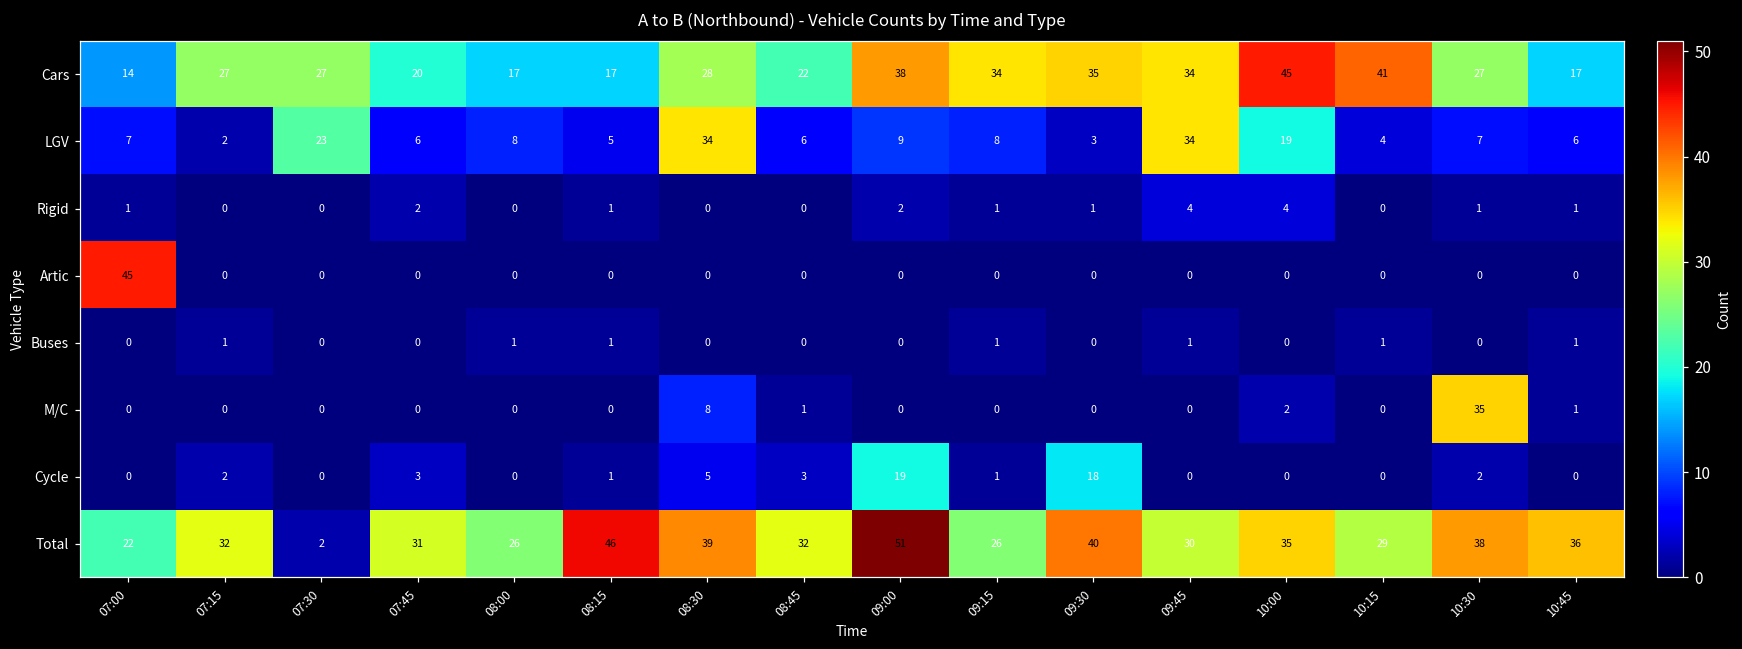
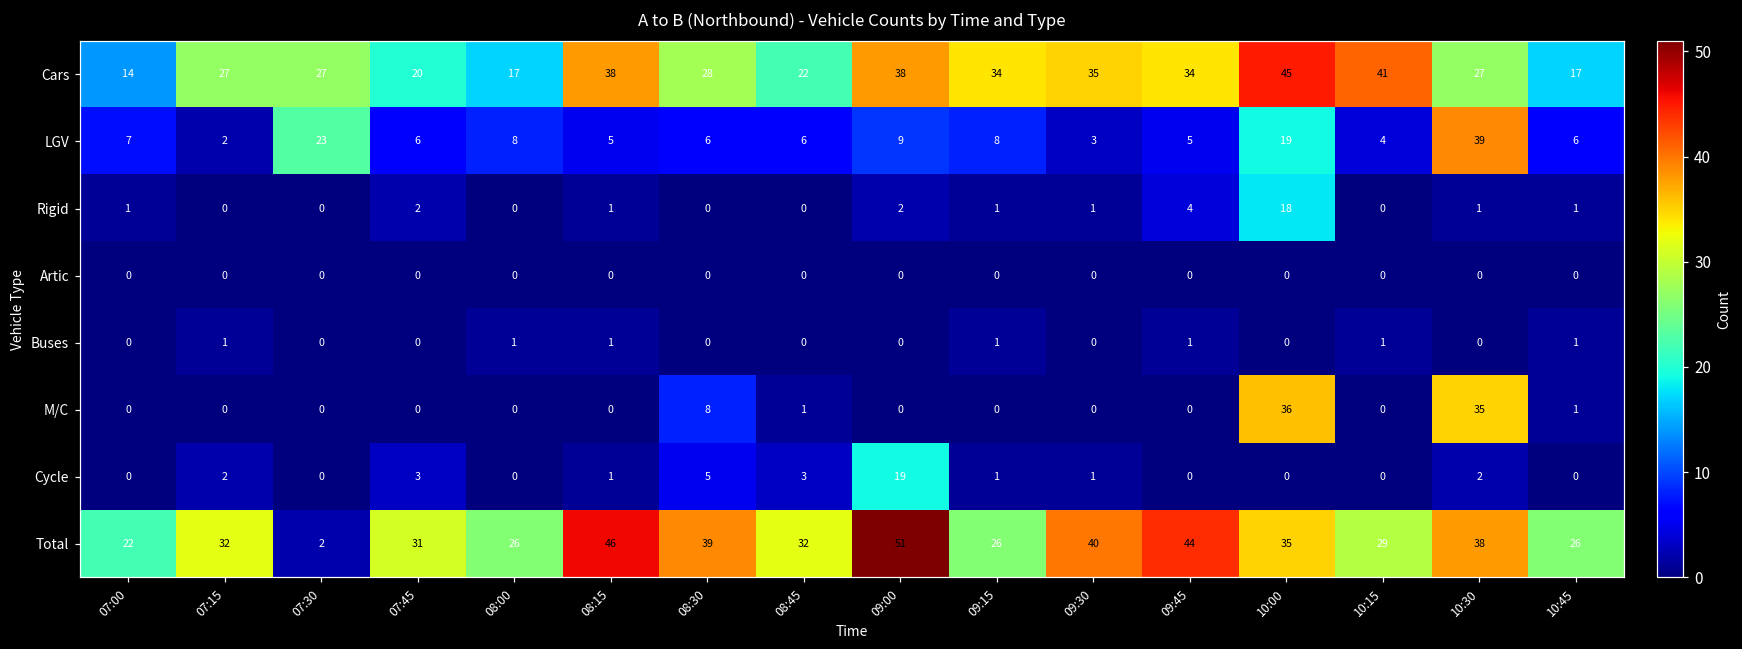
  {
    "Cars": {
      "07:00": 14,
      "07:15": 27,
      "07:30": 27,
      "07:45": 20,
      "08:00": 17,
-     "08:15": 17,
+     "08:15": 38,
      "08:30": 28,
      "08:45": 22,
      "09:00": 38,
      "09:15": 34,
      "09:30": 35,
      "09:45": 34,
      "10:00": 45,
      "10:15": 41,
      "10:30": 27,
      "10:45": 17
    },
    "LGV": {
      "07:00": 7,
      "07:15": 2,
      "07:30": 23,
      "07:45": 6,
      "08:00": 8,
      "08:15": 5,
-     "08:30": 34,
+     "08:30": 6,
      "08:45": 6,
      "09:00": 9,
      "09:15": 8,
      "09:30": 3,
-     "09:45": 34,
+     "09:45": 5,
      "10:00": 19,
      "10:15": 4,
-     "10:30": 7,
+     "10:30": 39,
      "10:45": 6
    },
    "Rigid": {
      "07:00": 1,
      "07:15": 0,
      "07:30": 0,
      "07:45": 2,
      "08:00": 0,
      "08:15": 1,
      "08:30": 0,
      "08:45": 0,
      "09:00": 2,
      "09:15": 1,
      "09:30": 1,
      "09:45": 4,
-     "10:00": 4,
+     "10:00": 18,
      "10:15": 0,
      "10:30": 1,
      "10:45": 1
    },
    "Artic": {
-     "07:00": 45,
+     "07:00": 0,
      "07:15": 0,
      "07:30": 0,
      "07:45": 0,
      "08:00": 0,
      "08:15": 0,
      "08:30": 0,
      "08:45": 0,
      "09:00": 0,
      "09:15": 0,
      "09:30": 0,
      "09:45": 0,
      "10:00": 0,
      "10:15": 0,
      "10:30": 0,
      "10:45": 0
    },
    "Buses": {
      "07:00": 0,
      "07:15": 1,
      "07:30": 0,
      "07:45": 0,
      "08:00": 1,
      "08:15": 1,
      "08:30": 0,
      "08:45": 0,
      "09:00": 0,
      "09:15": 1,
      "09:30": 0,
      "09:45": 1,
      "10:00": 0,
      "10:15": 1,
      "10:30": 0,
      "10:45": 1
    },
    "M/C": {
      "07:00": 0,
      "07:15": 0,
      "07:30": 0,
      "07:45": 0,
      "08:00": 0,
      "08:15": 0,
      "08:30": 8,
      "08:45": 1,
      "09:00": 0,
      "09:15": 0,
      "09:30": 0,
      "09:45": 0,
-     "10:00": 2,
+     "10:00": 36,
      "10:15": 0,
      "10:30": 35,
      "10:45": 1
    },
    "Cycle": {
      "07:00": 0,
      "07:15": 2,
      "07:30": 0,
      "07:45": 3,
      "08:00": 0,
      "08:15": 1,
      "08:30": 5,
      "08:45": 3,
      "09:00": 19,
      "09:15": 1,
-     "09:30": 18,
+     "09:30": 1,
      "09:45": 0,
      "10:00": 0,
      "10:15": 0,
      "10:30": 2,
      "10:45": 0
    },
    "Total": {
      "07:00": 22,
      "07:15": 32,
      "07:30": 2,
      "07:45": 31,
      "08:00": 26,
      "08:15": 46,
      "08:30": 39,
      "08:45": 32,
      "09:00": 51,
      "09:15": 26,
      "09:30": 40,
-     "09:45": 30,
+     "09:45": 44,
      "10:00": 35,
      "10:15": 29,
      "10:30": 38,
-     "10:45": 36
+     "10:45": 26
    }
  }
